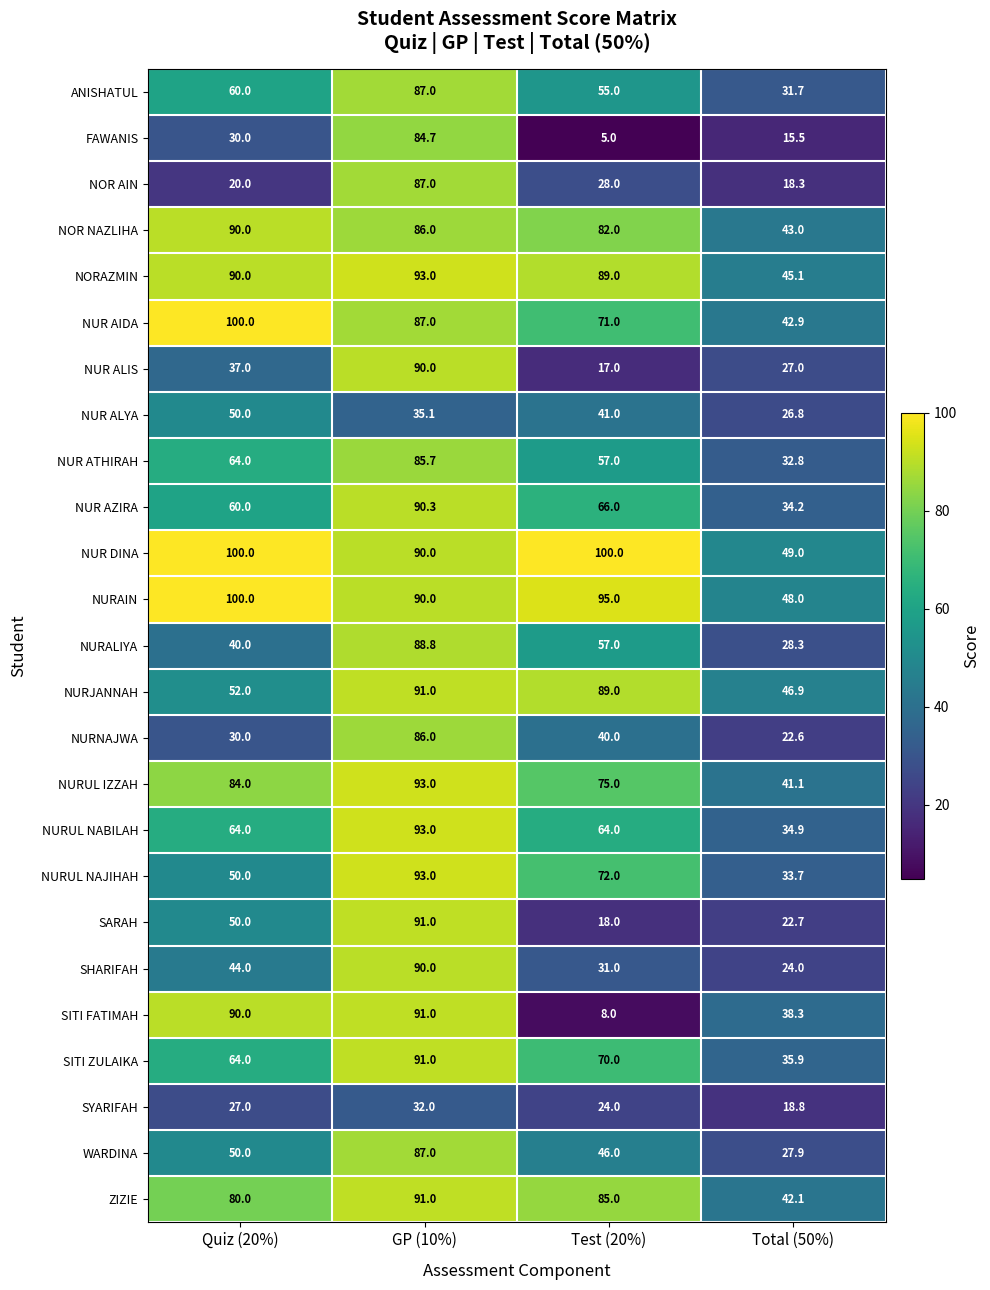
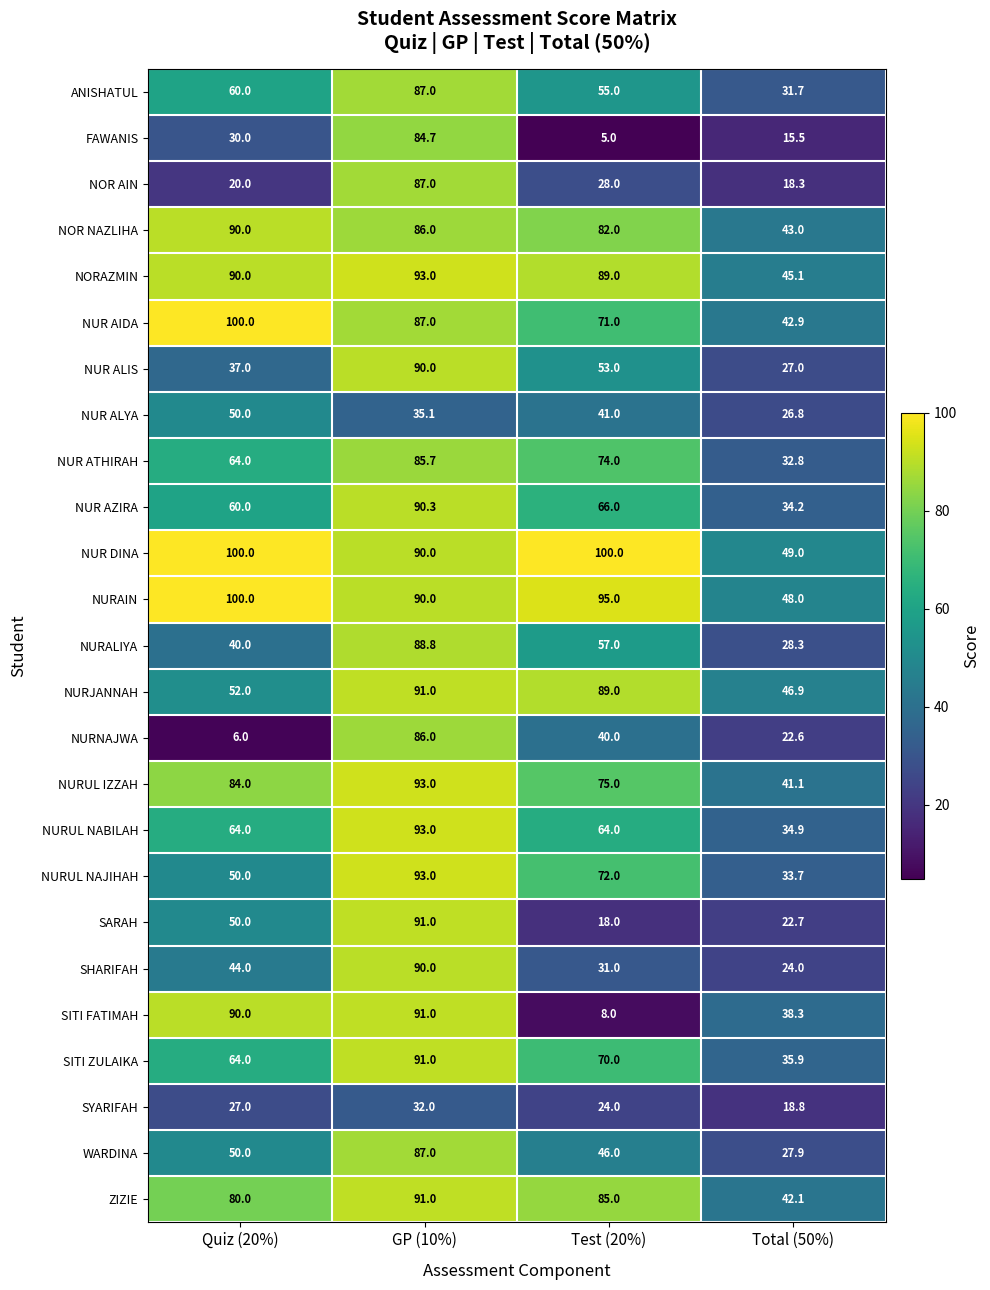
  {
    "ANISHATUL": {
      "Quiz (20%)": 60.0,
      "GP (10%)": 87.0,
      "Test (20%)": 55.0,
      "Total (50%)": 31.7
    },
    "FAWANIS": {
      "Quiz (20%)": 30.0,
      "GP (10%)": 84.7,
      "Test (20%)": 5.0,
      "Total (50%)": 15.5
    },
    "NOR AIN": {
      "Quiz (20%)": 20.0,
      "GP (10%)": 87.0,
      "Test (20%)": 28.0,
      "Total (50%)": 18.3
    },
    "NOR NAZLIHA": {
      "Quiz (20%)": 90.0,
      "GP (10%)": 86.0,
      "Test (20%)": 82.0,
      "Total (50%)": 43.0
    },
    "NORAZMIN": {
      "Quiz (20%)": 90.0,
      "GP (10%)": 93.0,
      "Test (20%)": 89.0,
      "Total (50%)": 45.1
    },
    "NUR AIDA": {
      "Quiz (20%)": 100.0,
      "GP (10%)": 87.0,
      "Test (20%)": 71.0,
      "Total (50%)": 42.9
    },
    "NUR ALIS": {
      "Quiz (20%)": 37.0,
      "GP (10%)": 90.0,
-     "Test (20%)": 17.0,
+     "Test (20%)": 53.0,
      "Total (50%)": 27.0
    },
    "NUR ALYA": {
      "Quiz (20%)": 50.0,
      "GP (10%)": 35.1,
      "Test (20%)": 41.0,
      "Total (50%)": 26.8
    },
    "NUR ATHIRAH": {
      "Quiz (20%)": 64.0,
      "GP (10%)": 85.7,
-     "Test (20%)": 57.0,
+     "Test (20%)": 74.0,
      "Total (50%)": 32.8
    },
    "NUR AZIRA": {
      "Quiz (20%)": 60.0,
      "GP (10%)": 90.3,
      "Test (20%)": 66.0,
      "Total (50%)": 34.2
    },
    "NUR DINA": {
      "Quiz (20%)": 100.0,
      "GP (10%)": 90.0,
      "Test (20%)": 100.0,
      "Total (50%)": 49.0
    },
    "NURAIN": {
      "Quiz (20%)": 100.0,
      "GP (10%)": 90.0,
      "Test (20%)": 95.0,
      "Total (50%)": 48.0
    },
    "NURALIYA": {
      "Quiz (20%)": 40.0,
      "GP (10%)": 88.8,
      "Test (20%)": 57.0,
      "Total (50%)": 28.3
    },
    "NURJANNAH": {
      "Quiz (20%)": 52.0,
      "GP (10%)": 91.0,
      "Test (20%)": 89.0,
      "Total (50%)": 46.9
    },
    "NURNAJWA": {
-     "Quiz (20%)": 30.0,
+     "Quiz (20%)": 6.0,
      "GP (10%)": 86.0,
      "Test (20%)": 40.0,
      "Total (50%)": 22.6
    },
    "NURUL IZZAH": {
      "Quiz (20%)": 84.0,
      "GP (10%)": 93.0,
      "Test (20%)": 75.0,
      "Total (50%)": 41.1
    },
    "NURUL NABILAH": {
      "Quiz (20%)": 64.0,
      "GP (10%)": 93.0,
      "Test (20%)": 64.0,
      "Total (50%)": 34.9
    },
    "NURUL NAJIHAH": {
      "Quiz (20%)": 50.0,
      "GP (10%)": 93.0,
      "Test (20%)": 72.0,
      "Total (50%)": 33.7
    },
    "SARAH": {
      "Quiz (20%)": 50.0,
      "GP (10%)": 91.0,
      "Test (20%)": 18.0,
      "Total (50%)": 22.7
    },
    "SHARIFAH": {
      "Quiz (20%)": 44.0,
      "GP (10%)": 90.0,
      "Test (20%)": 31.0,
      "Total (50%)": 24.0
    },
    "SITI FATIMAH": {
      "Quiz (20%)": 90.0,
      "GP (10%)": 91.0,
      "Test (20%)": 8.0,
      "Total (50%)": 38.3
    },
    "SITI ZULAIKA": {
      "Quiz (20%)": 64.0,
      "GP (10%)": 91.0,
      "Test (20%)": 70.0,
      "Total (50%)": 35.9
    },
    "SYARIFAH": {
      "Quiz (20%)": 27.0,
      "GP (10%)": 32.0,
      "Test (20%)": 24.0,
      "Total (50%)": 18.8
    },
    "WARDINA": {
      "Quiz (20%)": 50.0,
      "GP (10%)": 87.0,
      "Test (20%)": 46.0,
      "Total (50%)": 27.9
    },
    "ZIZIE": {
      "Quiz (20%)": 80.0,
      "GP (10%)": 91.0,
      "Test (20%)": 85.0,
      "Total (50%)": 42.1
    }
  }
